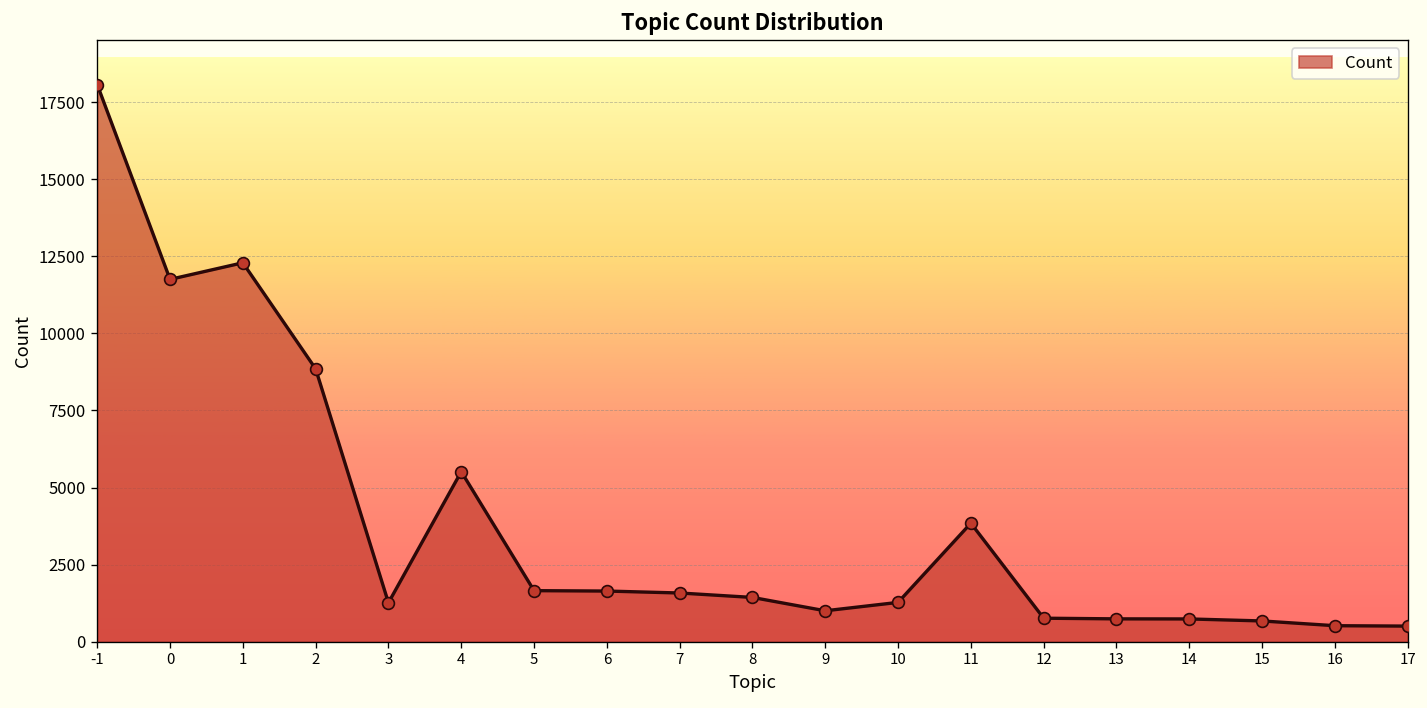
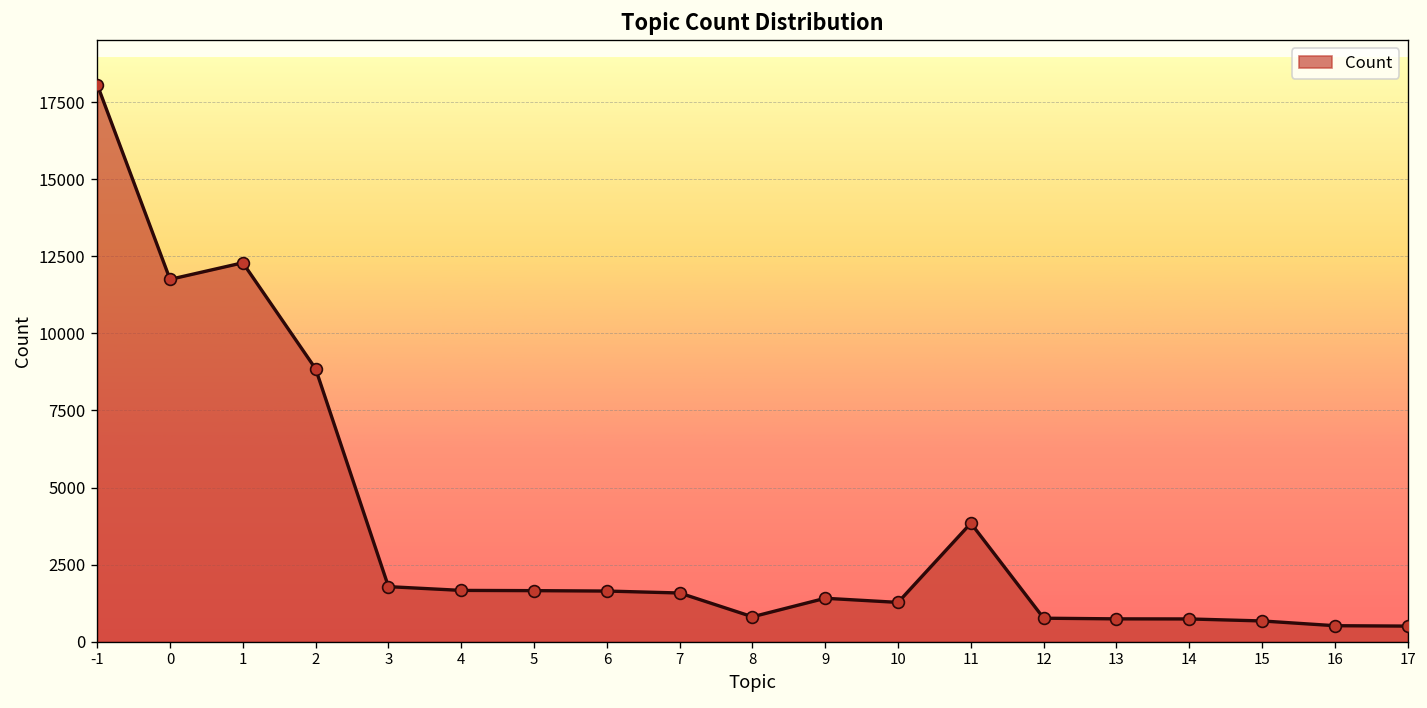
  {
    "-1": 18100,
    "0": 11800,
    "1": 12300,
    "2": 8900,
-   "3": 1300,
-   "4": 5500,
+   "3": 1800,
+   "4": 1700,
    "5": 1700,
    "6": 1600,
    "7": 1600,
-   "8": 1400,
-   "9": 1000,
+   "8": 800,
+   "9": 1400,
    "10": 1300,
    "11": 3800,
    "12": 800,
    "13": 700,
    "14": 700,
    "15": 700,
    "16": 500,
    "17": 500
  }
